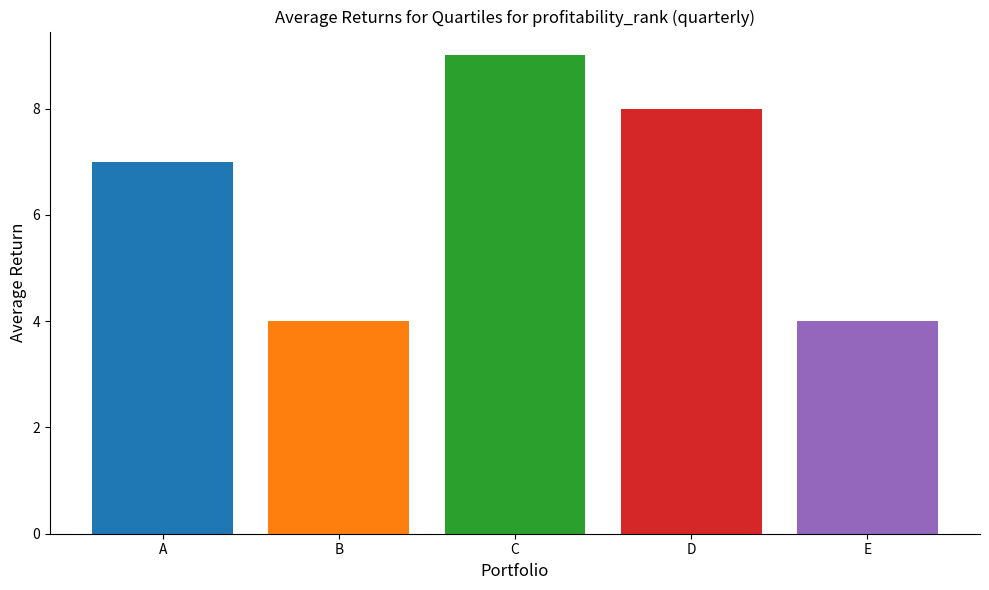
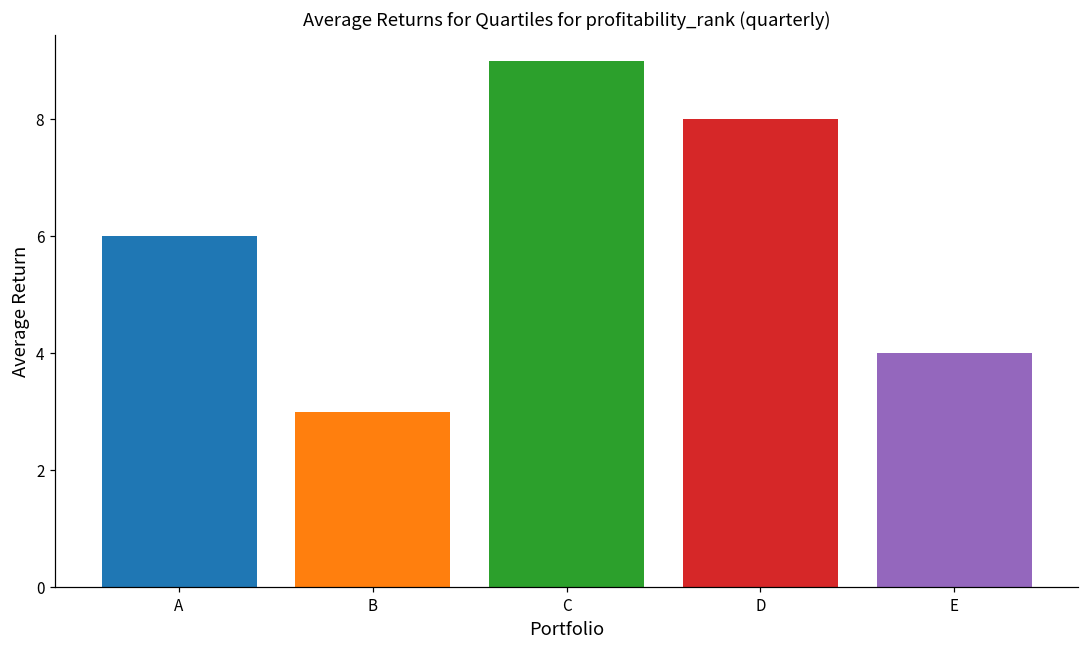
  {
-   "A": 7,
-   "B": 4,
+   "A": 6,
+   "B": 3,
    "C": 9,
    "D": 8,
    "E": 4
  }
